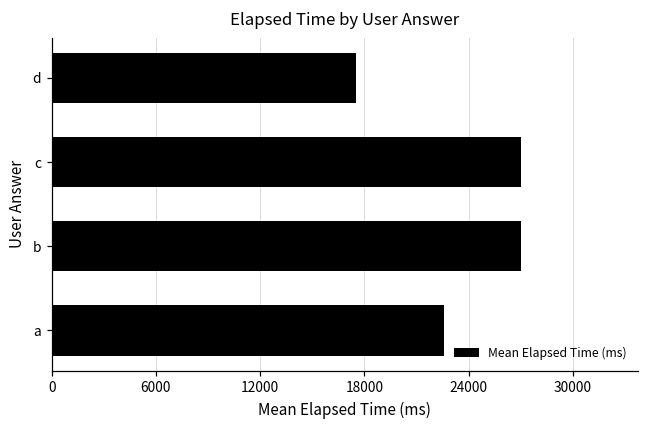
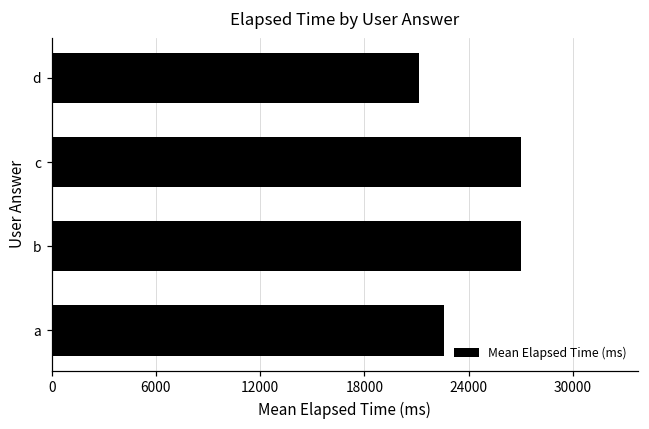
  {
-   "d": 17500,
+   "d": 21200,
    "c": 27000,
    "b": 27000,
    "a": 22600
  }
